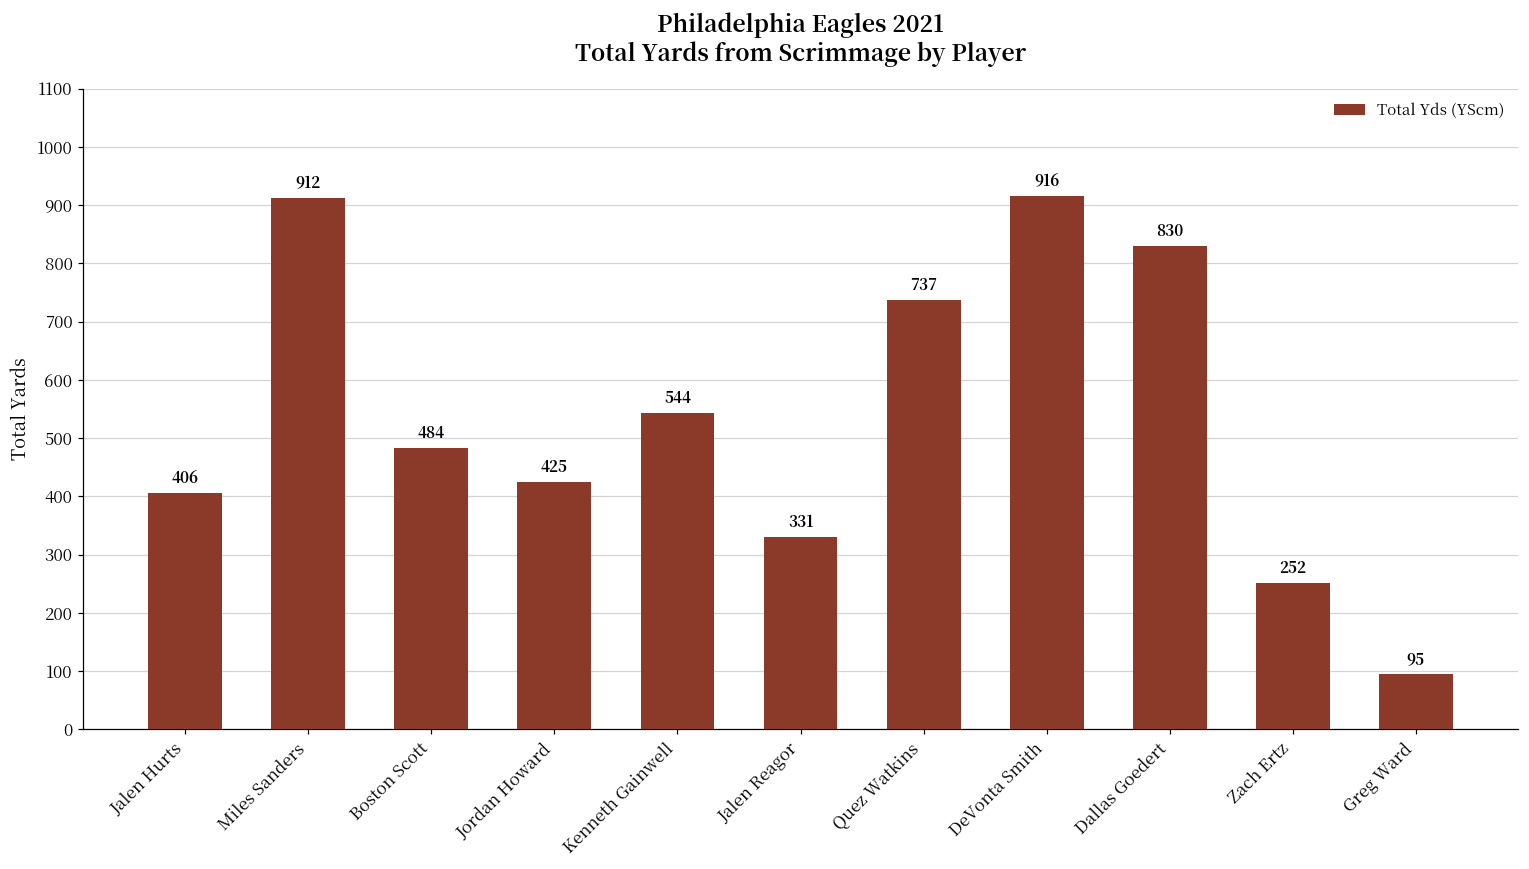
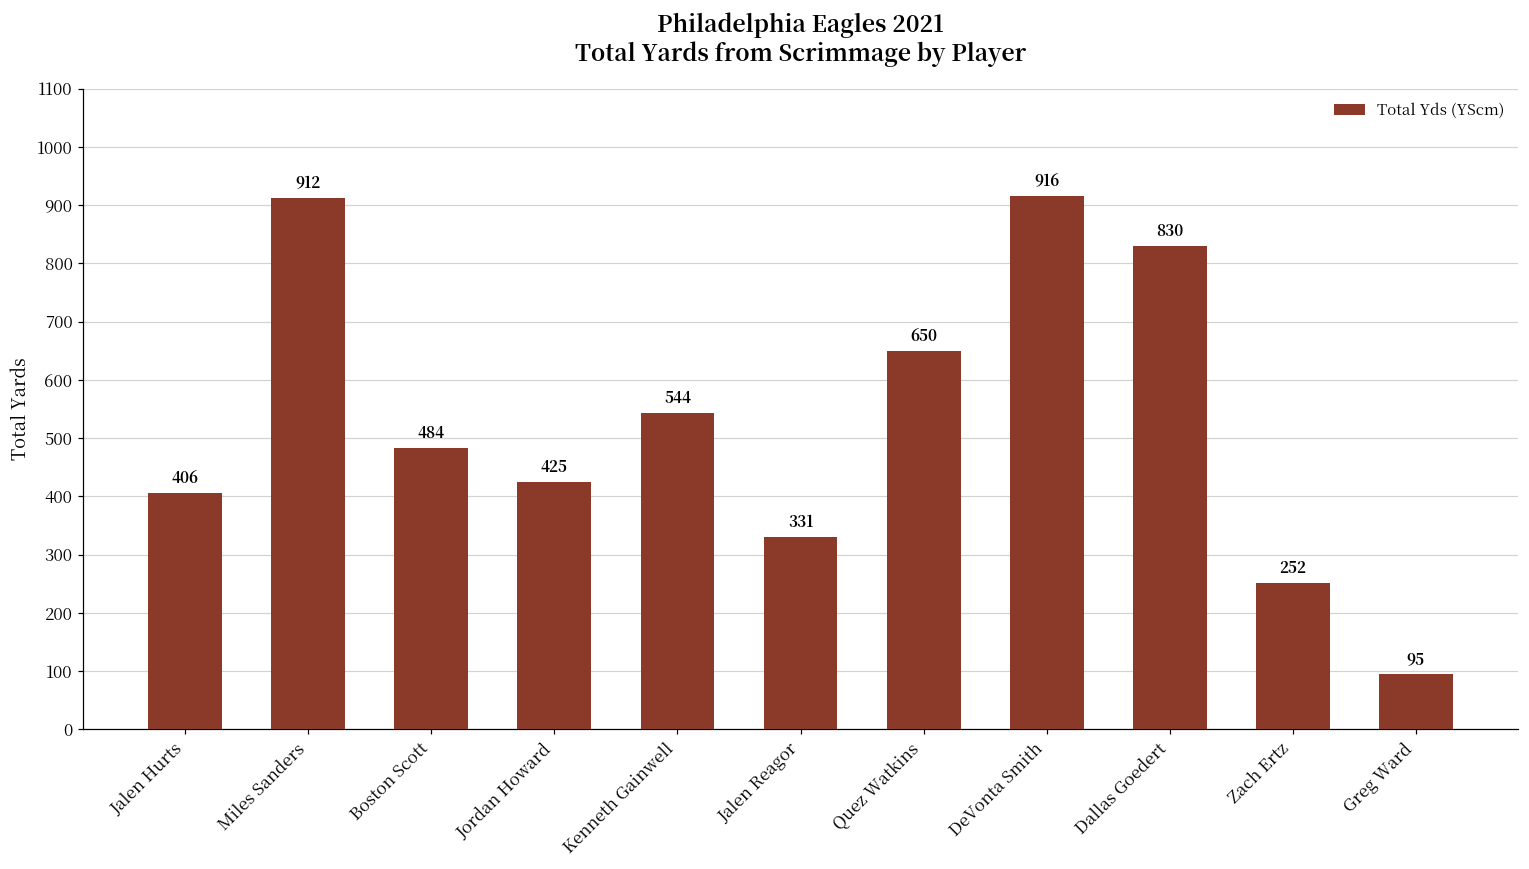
  {
    "Jalen Hurts": 406,
    "Miles Sanders": 912,
    "Boston Scott": 484,
    "Jordan Howard": 425,
    "Kenneth Gainwell": 544,
    "Jalen Reagor": 331,
-   "Quez Watkins": 737,
+   "Quez Watkins": 650,
    "DeVonta Smith": 916,
    "Dallas Goedert": 830,
    "Zach Ertz": 252,
    "Greg Ward": 95
  }
